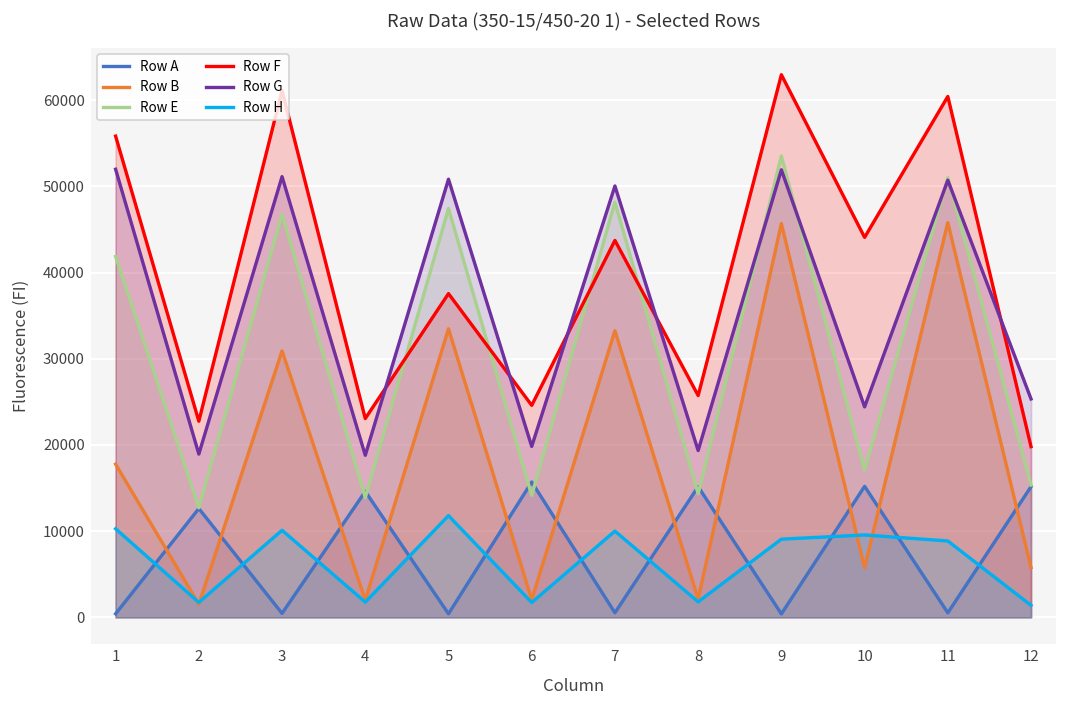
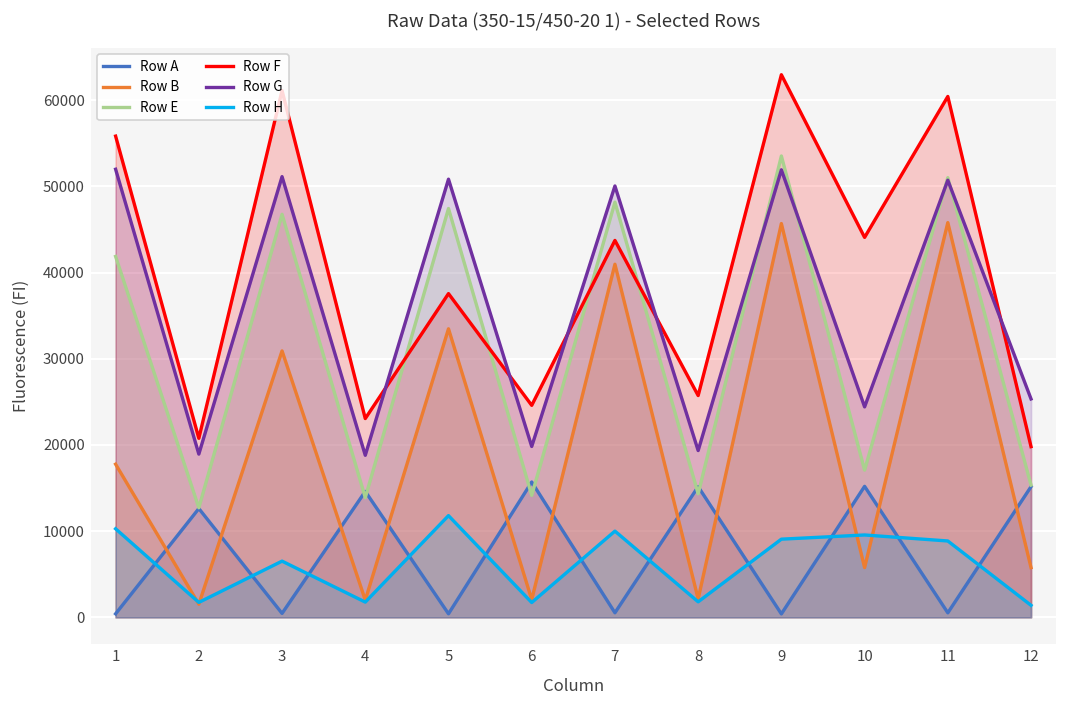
  {
    "Row A": {
      "1": 0,
      "3": 0,
      "4": 15000,
      "5": 0,
      "6": 16000,
      "7": 1000,
      "8": 15000,
      "9": 0,
      "10": 15000,
      "11": 1000
    },
    "Row B": {
      "1": 18000,
      "3": 31000,
      "5": 33000,
-     "7": 33000,
+     "7": 41000,
      "9": 46000,
      "10": 6000,
      "11": 46000,
      "12": 6000
    },
    "Row E": {
      "1": 42000,
      "3": 47000,
      "4": 14000,
      "5": 47000,
      "6": 14000,
      "7": 48000,
      "8": 14000,
      "9": 54000,
      "10": 17000
    },
    "Row F": {
      "1": 56000,
-     "2": 23000,
+     "2": 21000,
      "4": 23000,
      "5": 38000,
      "6": 25000,
      "7": 44000,
      "8": 26000,
      "9": 63000,
      "10": 44000,
      "11": 60000,
      "12": 20000
    },
    "Row G": {
      "1": 52000,
      "2": 19000,
      "3": 51000,
      "4": 19000,
      "5": 51000,
      "6": 20000,
      "7": 50000,
      "8": 19000,
      "9": 52000,
      "10": 24000,
      "12": 25000
    },
    "Row H": {
      "1": 10000,
-     "3": 10000,
+     "3": 7000,
      "5": 12000,
      "7": 10000,
      "9": 9000,
      "10": 10000,
      "11": 9000,
      "12": 1000
    }
  }
